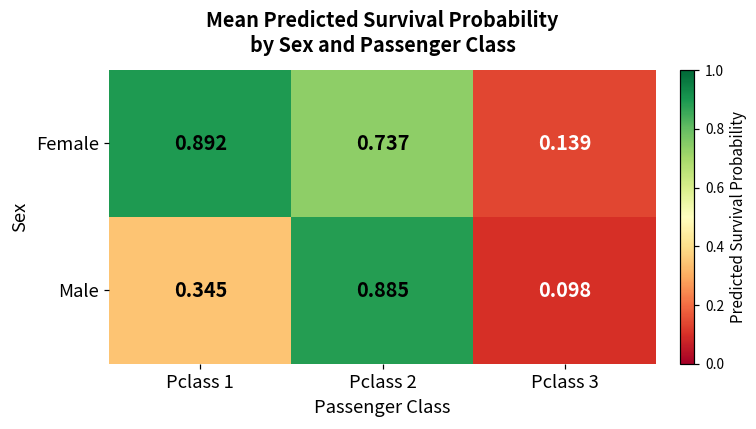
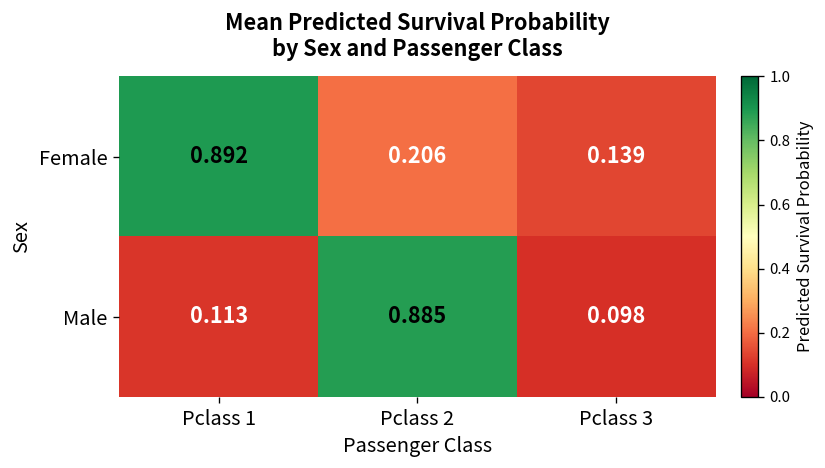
  {
    "Female": {
      "Pclass 1": 0.892,
-     "Pclass 2": 0.737,
+     "Pclass 2": 0.206,
      "Pclass 3": 0.139
    },
    "Male": {
-     "Pclass 1": 0.345,
+     "Pclass 1": 0.113,
      "Pclass 2": 0.885,
      "Pclass 3": 0.098
    }
  }
